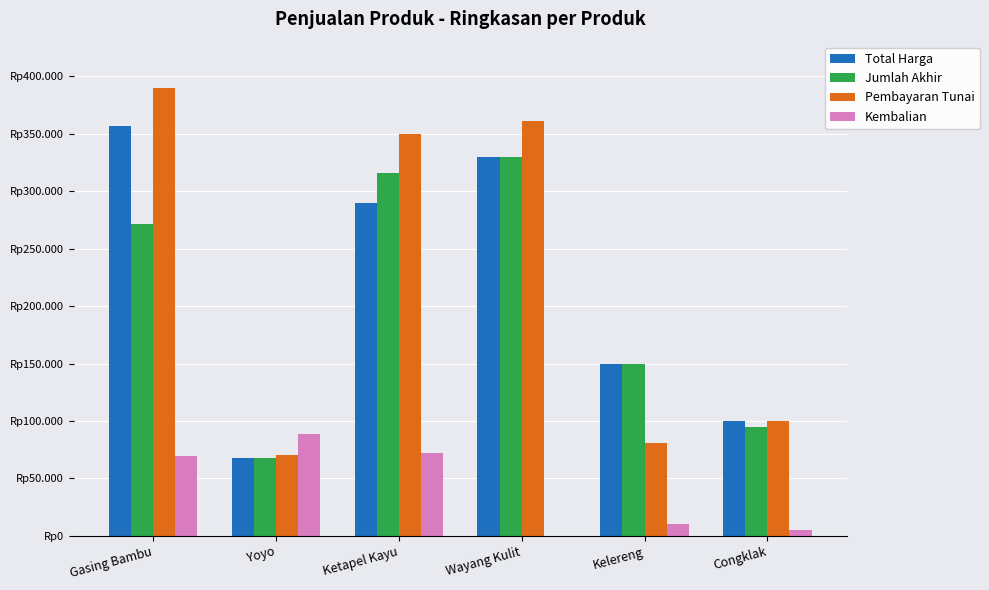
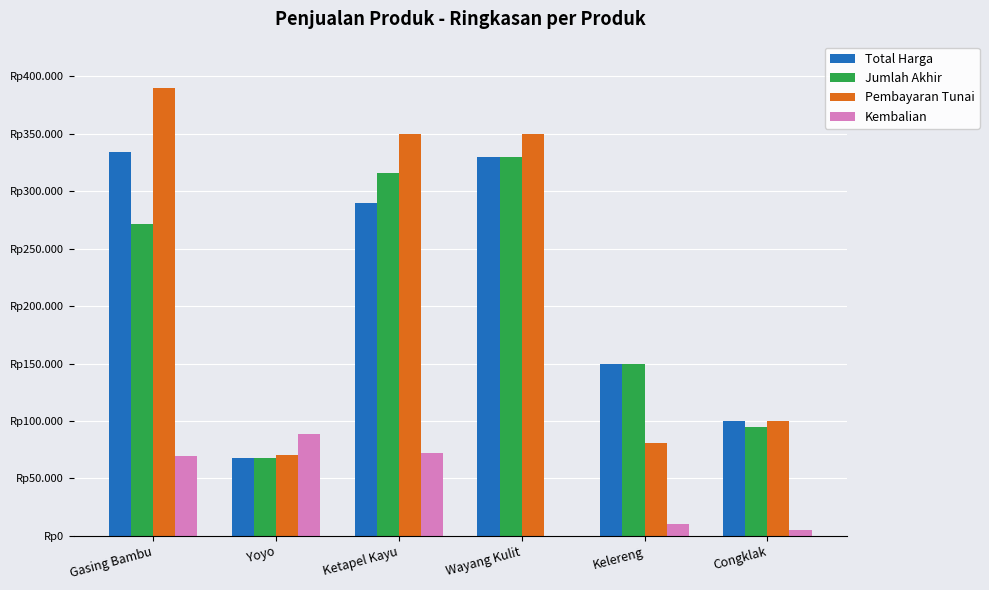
  {
    "Total Harga": {
-     "Gasing Bambu": "Rp357",
+     "Gasing Bambu": "Rp334",
      "Yoyo": "Rp68",
      "Ketapel Kayu": "Rp290",
      "Wayang Kulit": "Rp330",
      "Kelereng": "Rp150",
      "Congklak": "Rp100"
    },
    "Jumlah Akhir": {
      "Gasing Bambu": "Rp272",
      "Yoyo": "Rp68",
      "Ketapel Kayu": "Rp316",
      "Wayang Kulit": "Rp330",
      "Kelereng": "Rp150",
      "Congklak": "Rp95"
    },
    "Pembayaran Tunai": {
      "Gasing Bambu": "Rp390",
      "Yoyo": "Rp70",
      "Ketapel Kayu": "Rp350",
-     "Wayang Kulit": "Rp361",
+     "Wayang Kulit": "Rp350",
      "Kelereng": "Rp81",
      "Congklak": "Rp100"
    },
    "Kembalian": {
      "Gasing Bambu": "Rp69",
      "Yoyo": "Rp89",
      "Ketapel Kayu": "Rp72",
      "Wayang Kulit": "Rp0",
      "Kelereng": "Rp10",
      "Congklak": "Rp5"
    }
  }
